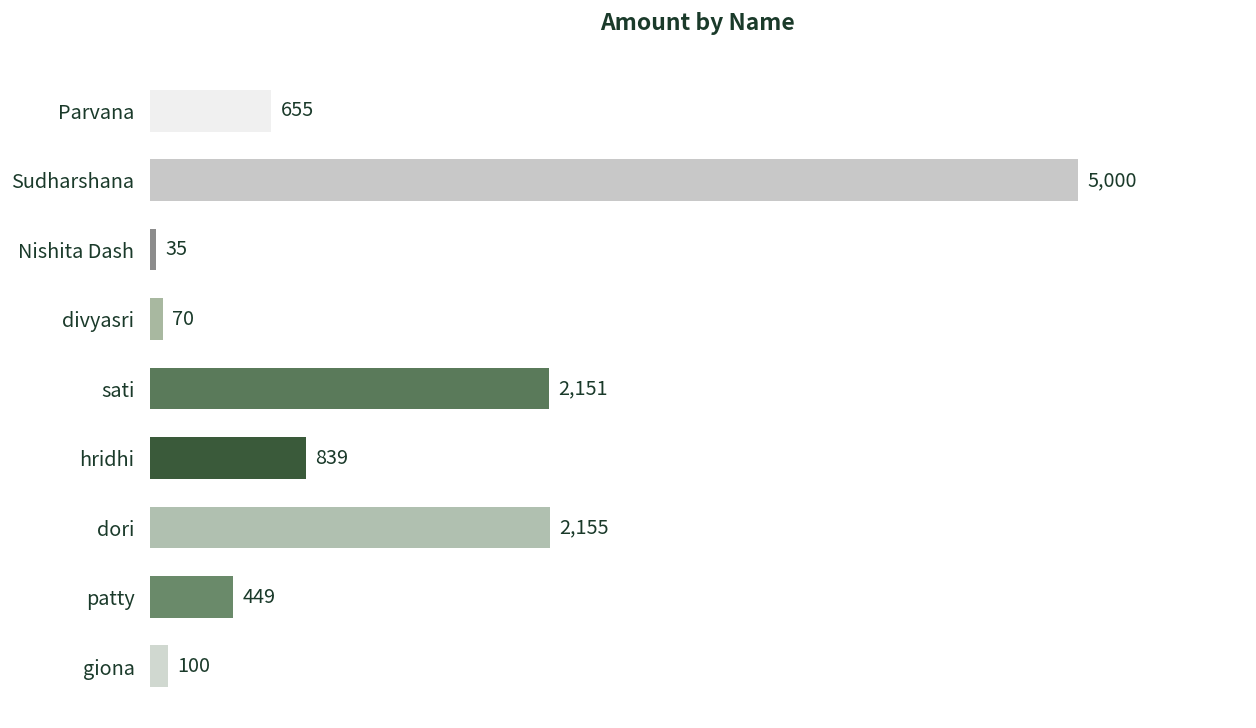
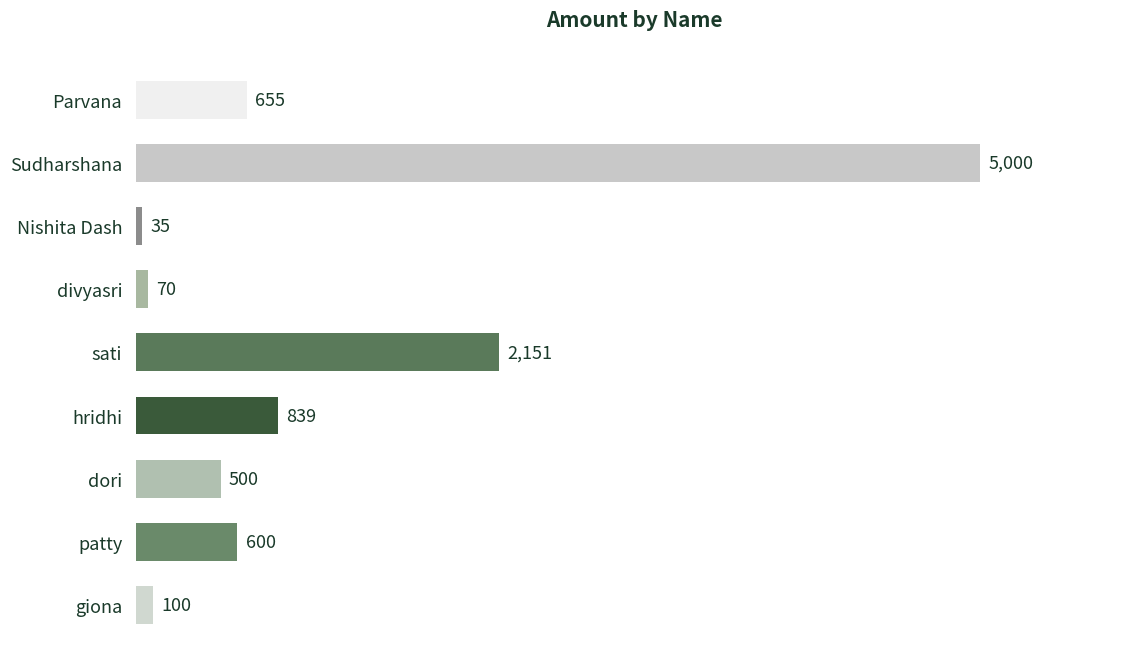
  {
    "Parvana": "655",
    "Sudharshana": "5,000",
    "Nishita Dash": "35",
    "divyasri": "70",
    "sati": "2,151",
    "hridhi": "839",
-   "dori": "2,155",
-   "patty": "449",
+   "dori": "500",
+   "patty": "600",
    "giona": "100"
  }
